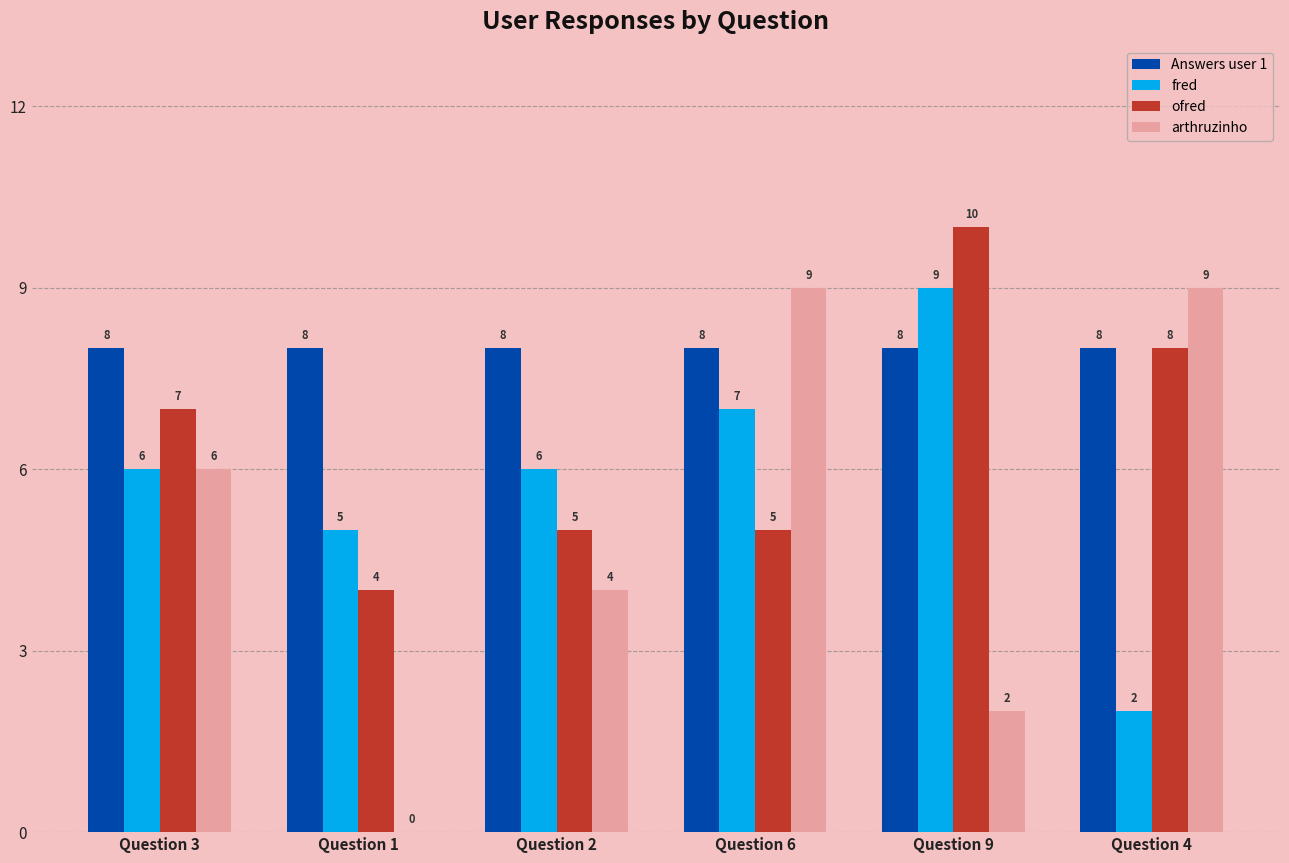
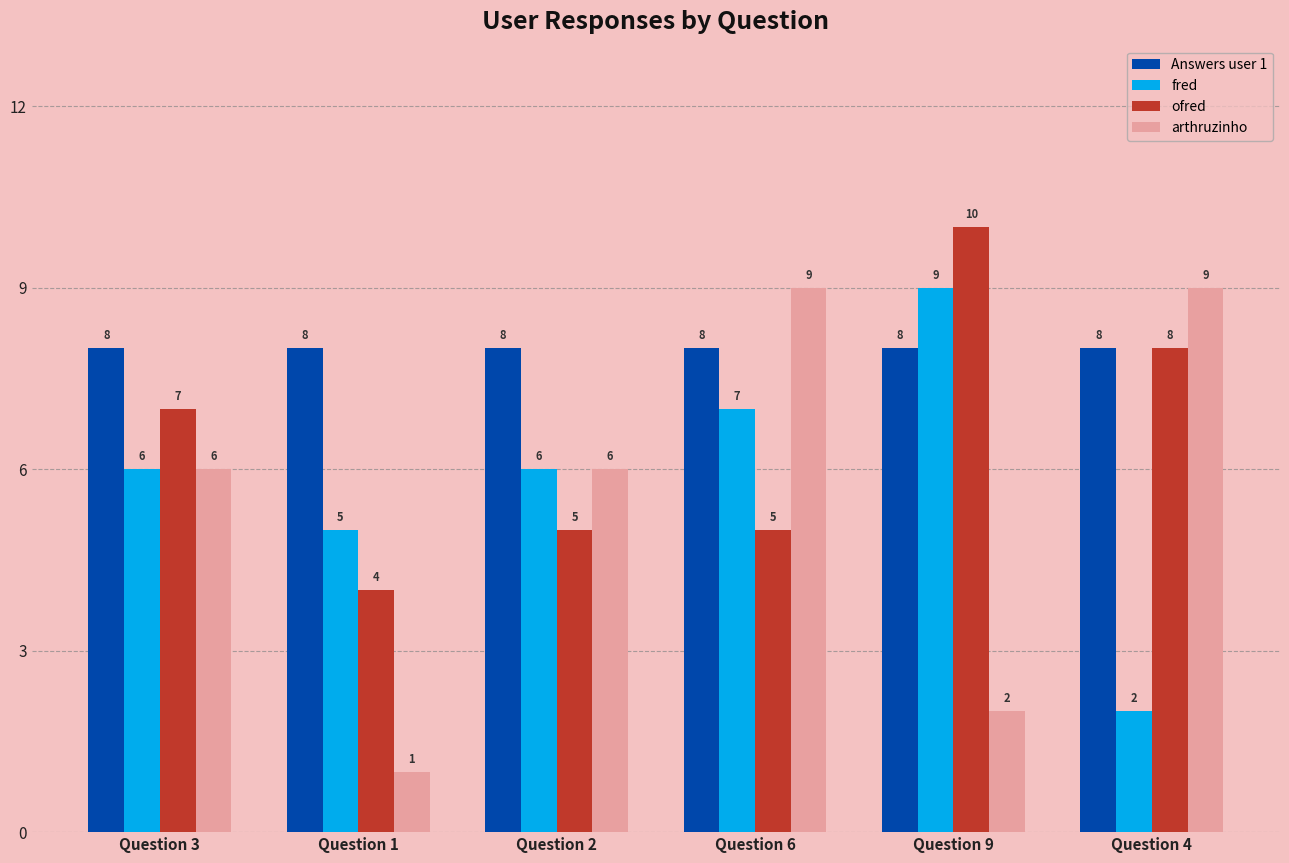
  {
    "Answers user 1": {
      "Question 3": 8,
      "Question 1": 8,
      "Question 2": 8,
      "Question 6": 8,
      "Question 9": 8,
      "Question 4": 8
    },
    "fred": {
      "Question 3": 6,
      "Question 1": 5,
      "Question 2": 6,
      "Question 6": 7,
      "Question 9": 9,
      "Question 4": 2
    },
    "ofred": {
      "Question 3": 7,
      "Question 1": 4,
      "Question 2": 5,
      "Question 6": 5,
      "Question 9": 10,
      "Question 4": 8
    },
    "arthruzinho": {
      "Question 3": 6,
-     "Question 1": 0,
-     "Question 2": 4,
+     "Question 1": 1,
+     "Question 2": 6,
      "Question 6": 9,
      "Question 9": 2,
      "Question 4": 9
    }
  }
